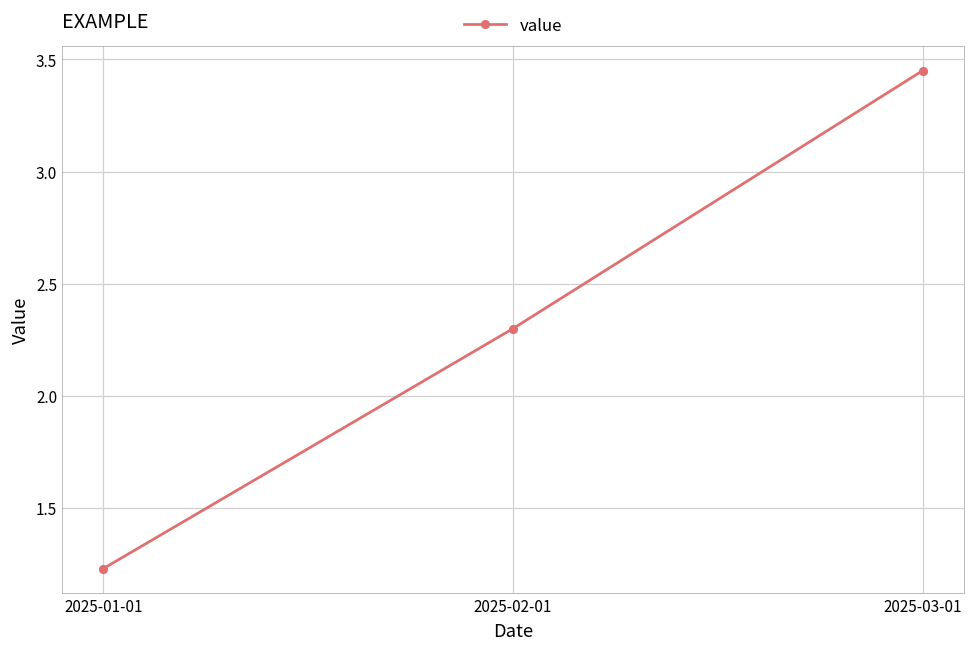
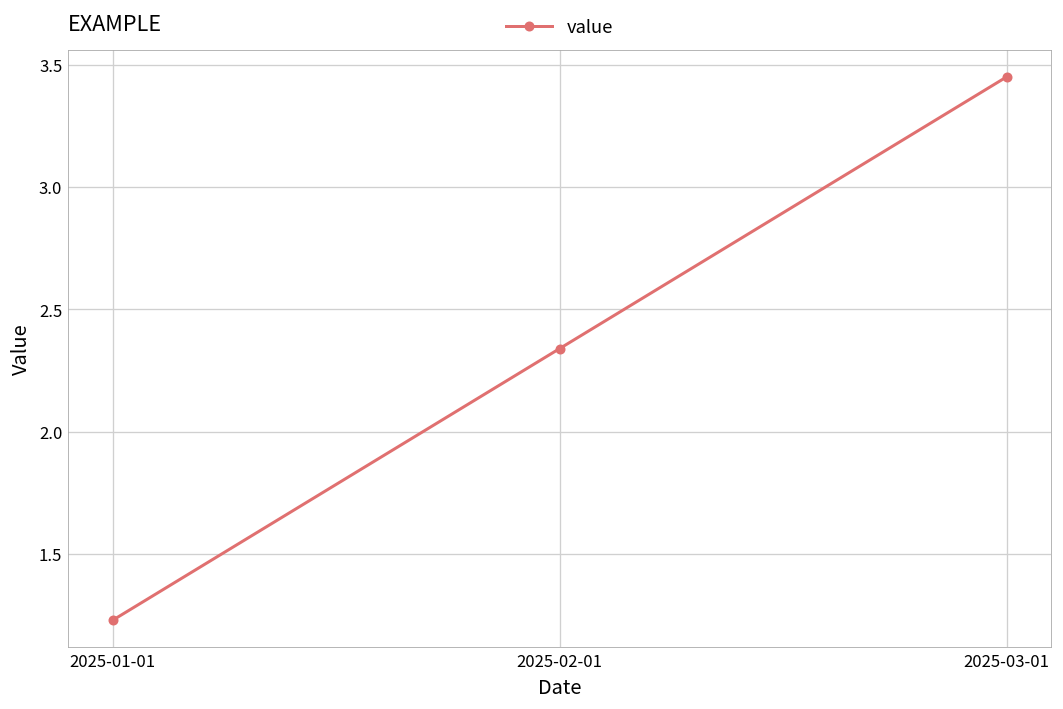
  {
    "2025-01-01": 1.23,
-   "2025-02-01": 2.30,
+   "2025-02-01": 2.34,
    "2025-03-01": 3.45
  }
